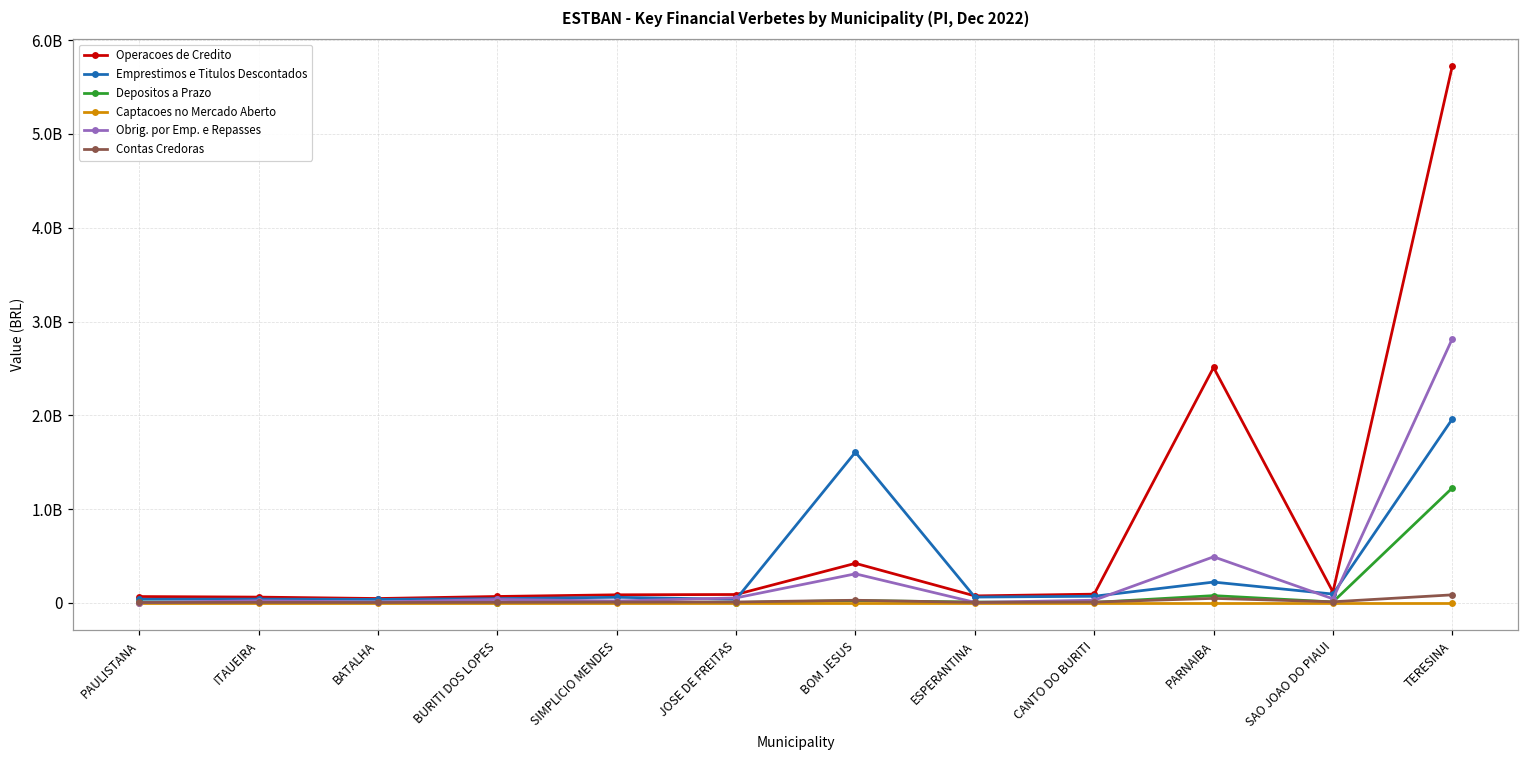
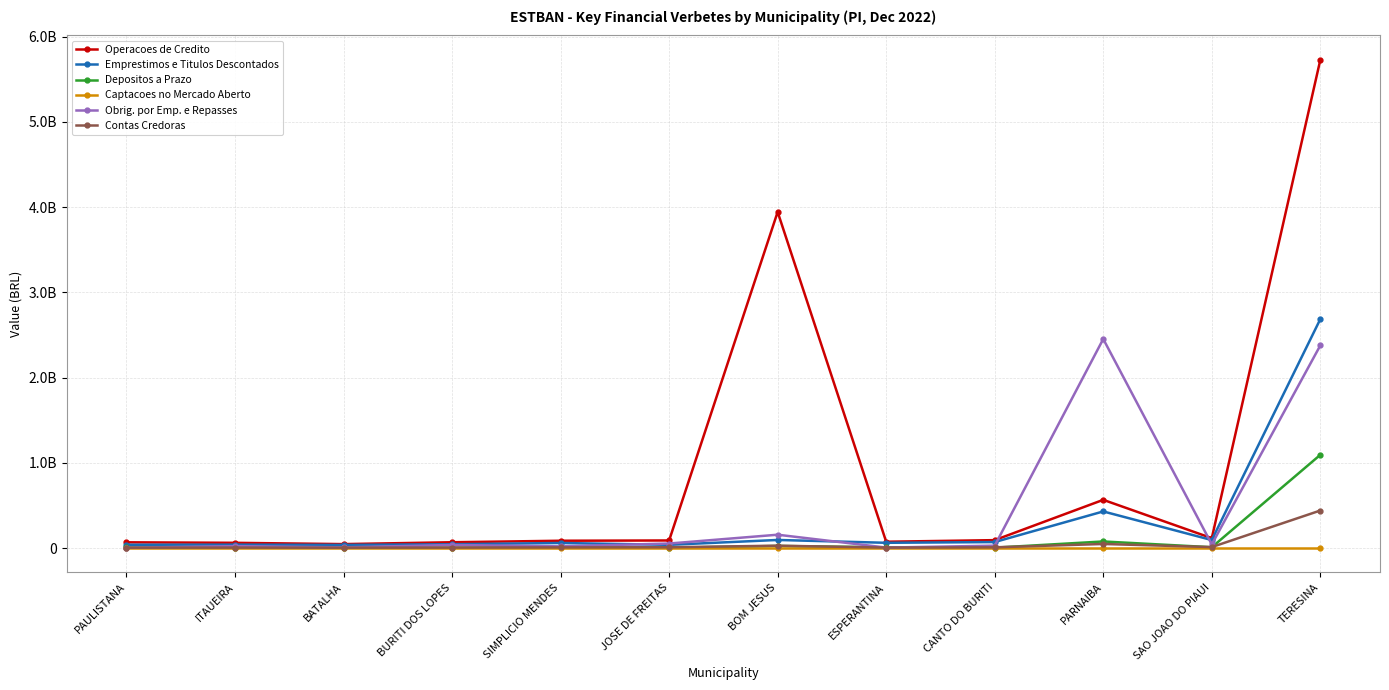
  {
    "Operacoes de Credito": {
      "JOSE DE FREITAS": 100000000,
-     "BOM JESUS": 400000000,
-     "PARNAIBA": 2500000000,
+     "BOM JESUS": 3900000000,
+     "PARNAIBA": 600000000,
      "TERESINA": 5700000000
    },
    "Emprestimos e Titulos Descontados": {
-     "BOM JESUS": 1600000000,
-     "PARNAIBA": 200000000,
-     "TERESINA": 2000000000
+     "BOM JESUS": 100000000,
+     "PARNAIBA": 400000000,
+     "TERESINA": 2700000000
    },
    "Depositos a Prazo": {
-     "TERESINA": 1200000000
+     "TERESINA": 1100000000
    },
    "Captacoes no Mercado Aberto": {
      "PARNAIBA": 0,
      "TERESINA": 0
    },
    "Obrig. por Emp. e Repasses": {
-     "BOM JESUS": 300000000,
-     "PARNAIBA": 500000000,
+     "BOM JESUS": 200000000,
+     "PARNAIBA": 2500000000,
      "SAO JOAO DO PIAUI": 0,
-     "TERESINA": 2800000000
+     "TERESINA": 2400000000
    },
    "Contas Credoras": {
-     "TERESINA": 100000000
+     "TERESINA": 400000000
    }
  }
